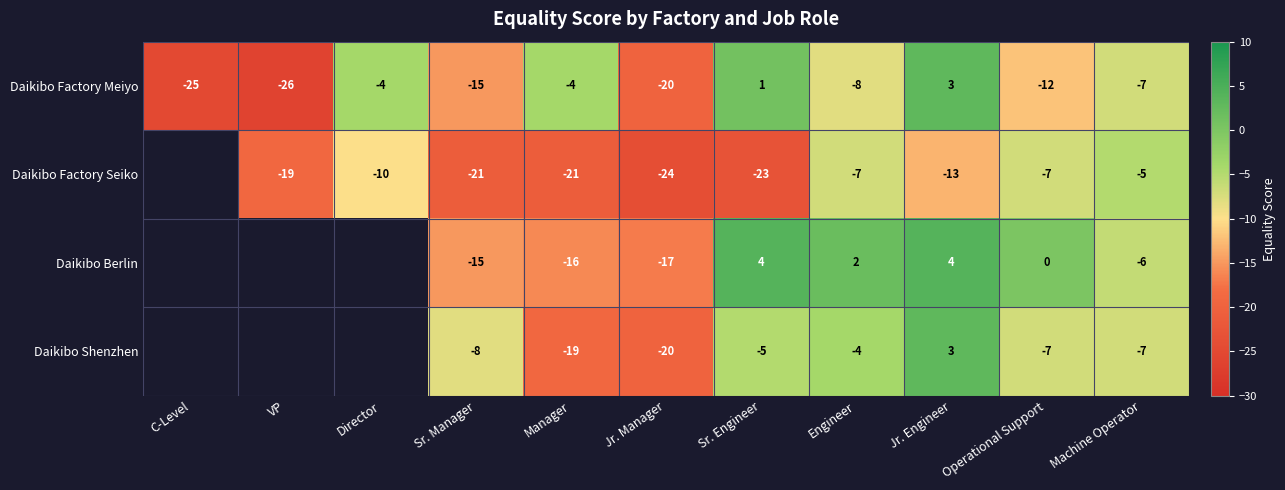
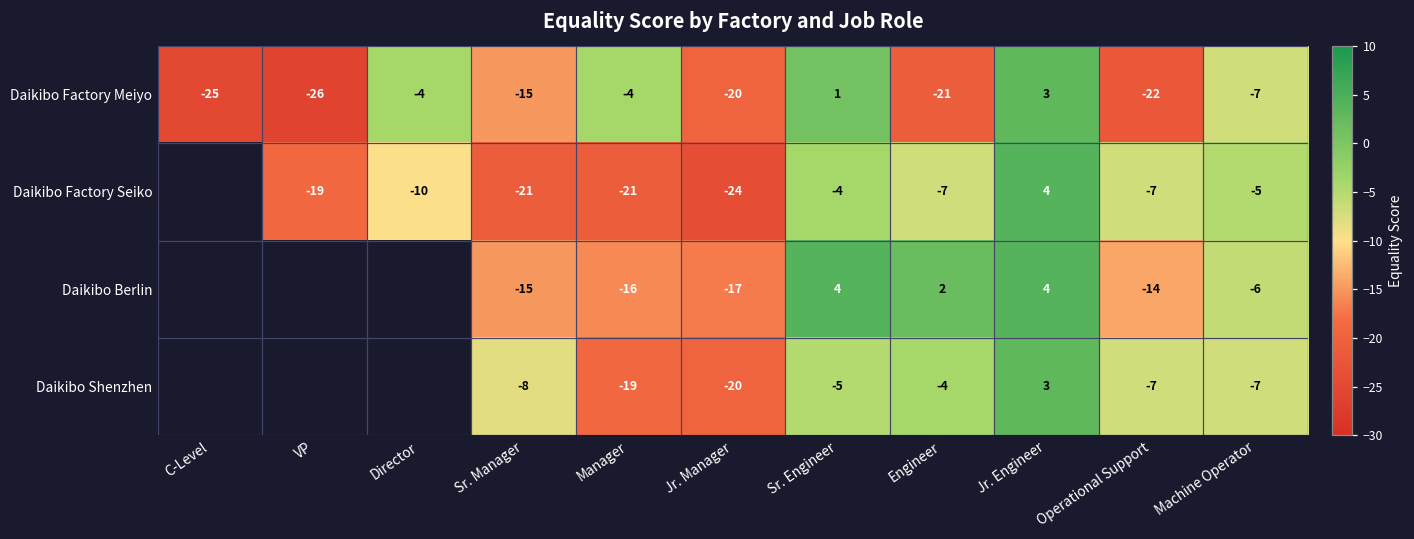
  {
    "Daikibo Factory Meiyo": {
      "C-Level": -25,
      "VP": -26,
      "Director": -4,
      "Sr. Manager": -15,
      "Manager": -4,
      "Jr. Manager": -20,
      "Sr. Engineer": 1,
-     "Engineer": -8,
+     "Engineer": -21,
      "Jr. Engineer": 3,
-     "Operational Support": -12,
+     "Operational Support": -22,
      "Machine Operator": -7
    },
    "Daikibo Factory Seiko": {
      "VP": -19,
      "Director": -10,
      "Sr. Manager": -21,
      "Manager": -21,
      "Jr. Manager": -24,
-     "Sr. Engineer": -23,
+     "Sr. Engineer": -4,
      "Engineer": -7,
-     "Jr. Engineer": -13,
+     "Jr. Engineer": 4,
      "Operational Support": -7,
      "Machine Operator": -5
    },
    "Daikibo Berlin": {
      "Sr. Manager": -15,
      "Manager": -16,
      "Jr. Manager": -17,
      "Sr. Engineer": 4,
      "Engineer": 2,
      "Jr. Engineer": 4,
-     "Operational Support": 0,
+     "Operational Support": -14,
      "Machine Operator": -6
    },
    "Daikibo Shenzhen": {
      "Sr. Manager": -8,
      "Manager": -19,
      "Jr. Manager": -20,
      "Sr. Engineer": -5,
      "Engineer": -4,
      "Jr. Engineer": 3,
      "Operational Support": -7,
      "Machine Operator": -7
    }
  }
